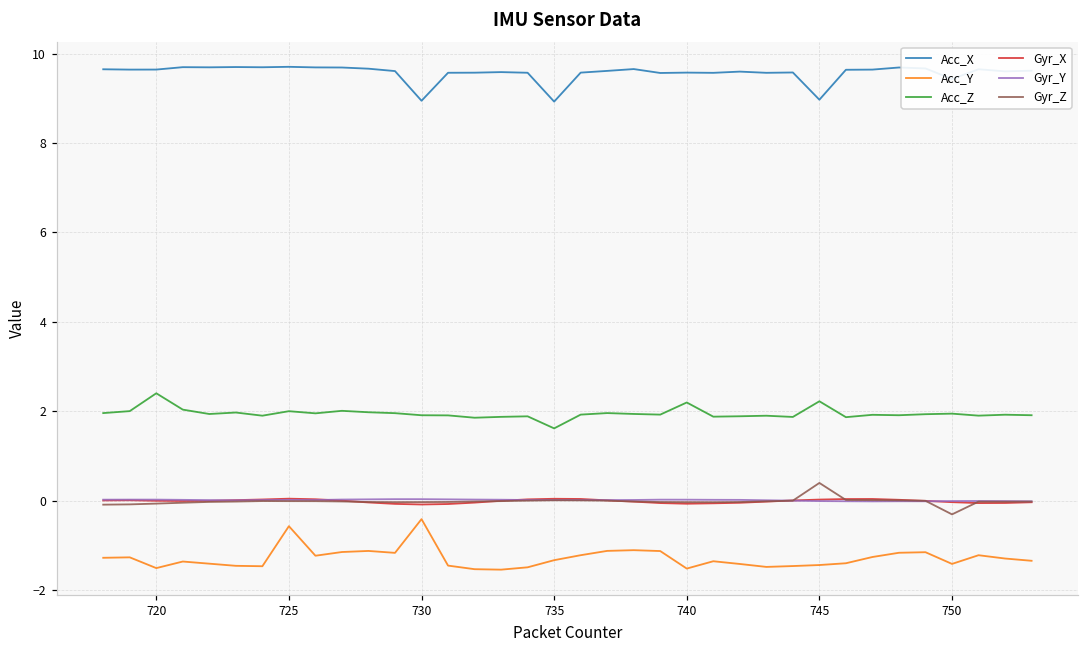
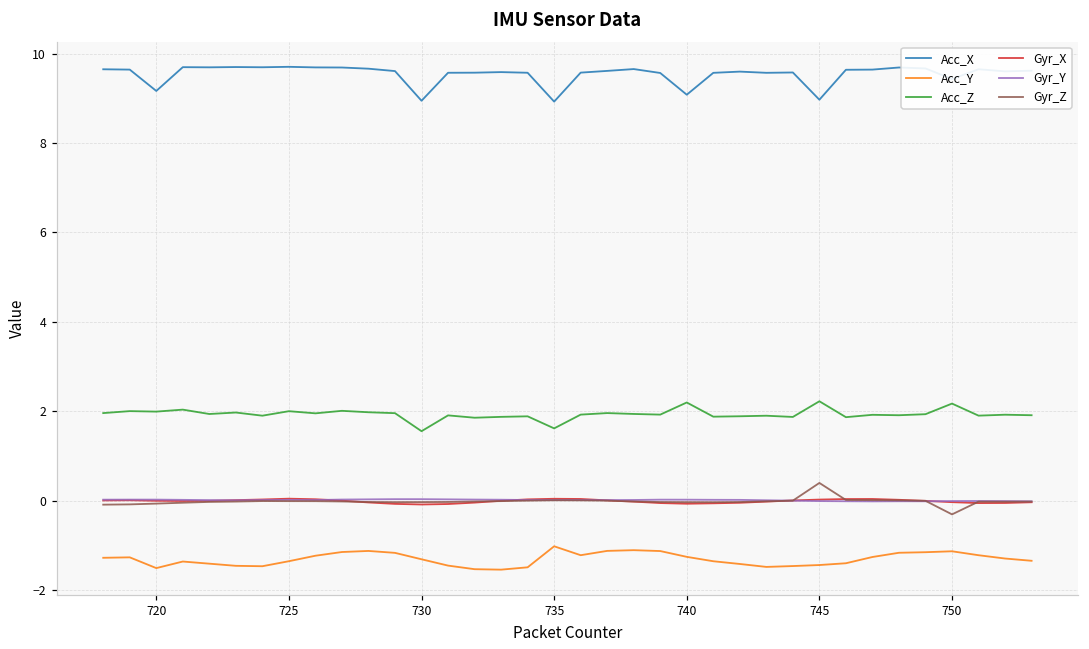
  {
    "Acc_X": {
-     "720": 9.6,
+     "720": 9.2,
      "725": 9.7,
      "730": 8.9,
      "735": 8.9,
-     "740": 9.6,
+     "740": 9.1,
      "745": 9.0
    },
    "Acc_Y": {
      "720": -1.5,
-     "725": -0.6,
-     "730": -0.4,
-     "735": -1.3,
-     "740": -1.5,
+     "725": -1.4,
+     "730": -1.3,
+     "735": -1.0,
+     "740": -1.3,
      "745": -1.4,
-     "750": -1.4
+     "750": -1.1
    },
    "Acc_Z": {
-     "720": 2.4,
+     "720": 2.0,
      "725": 2.0,
-     "730": 1.9,
+     "730": 1.6,
      "735": 1.6,
      "740": 2.2,
      "745": 2.2,
-     "750": 1.9
+     "750": 2.2
    },
    "Gyr_Y": {
      "730": 0.0
    },
    "Gyr_Z": {
      "745": 0.4,
      "750": -0.3
    }
  }
